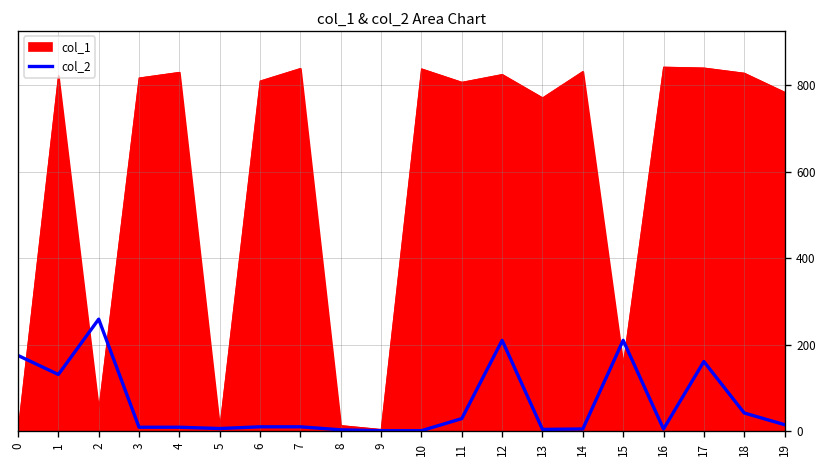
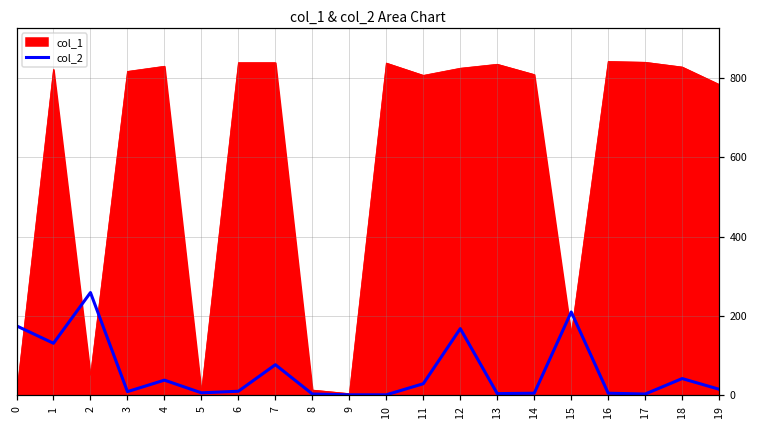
  {
    "col_1": {
      "0": 0,
      "2": 50,
      "3": 820,
      "4": 830,
-     "6": 810,
+     "6": 840,
      "7": 840,
      "8": 10,
      "10": 840,
      "11": 810,
      "12": 830,
-     "13": 770,
-     "14": 830,
+     "13": 840,
+     "14": 810,
      "15": 150,
      "16": 840,
      "17": 840,
      "18": 830,
      "19": 780
    },
    "col_2": {
      "0": 180,
      "1": 130,
      "2": 260,
      "3": 10,
-     "4": 10,
+     "4": 40,
      "6": 10,
-     "7": 10,
+     "7": 80,
      "8": 0,
      "10": 0,
      "11": 30,
-     "12": 210,
+     "12": 170,
      "13": 0,
      "14": 10,
      "15": 210,
      "16": 10,
-     "17": 160,
+     "17": 0,
      "18": 40,
      "19": 20
    }
  }
